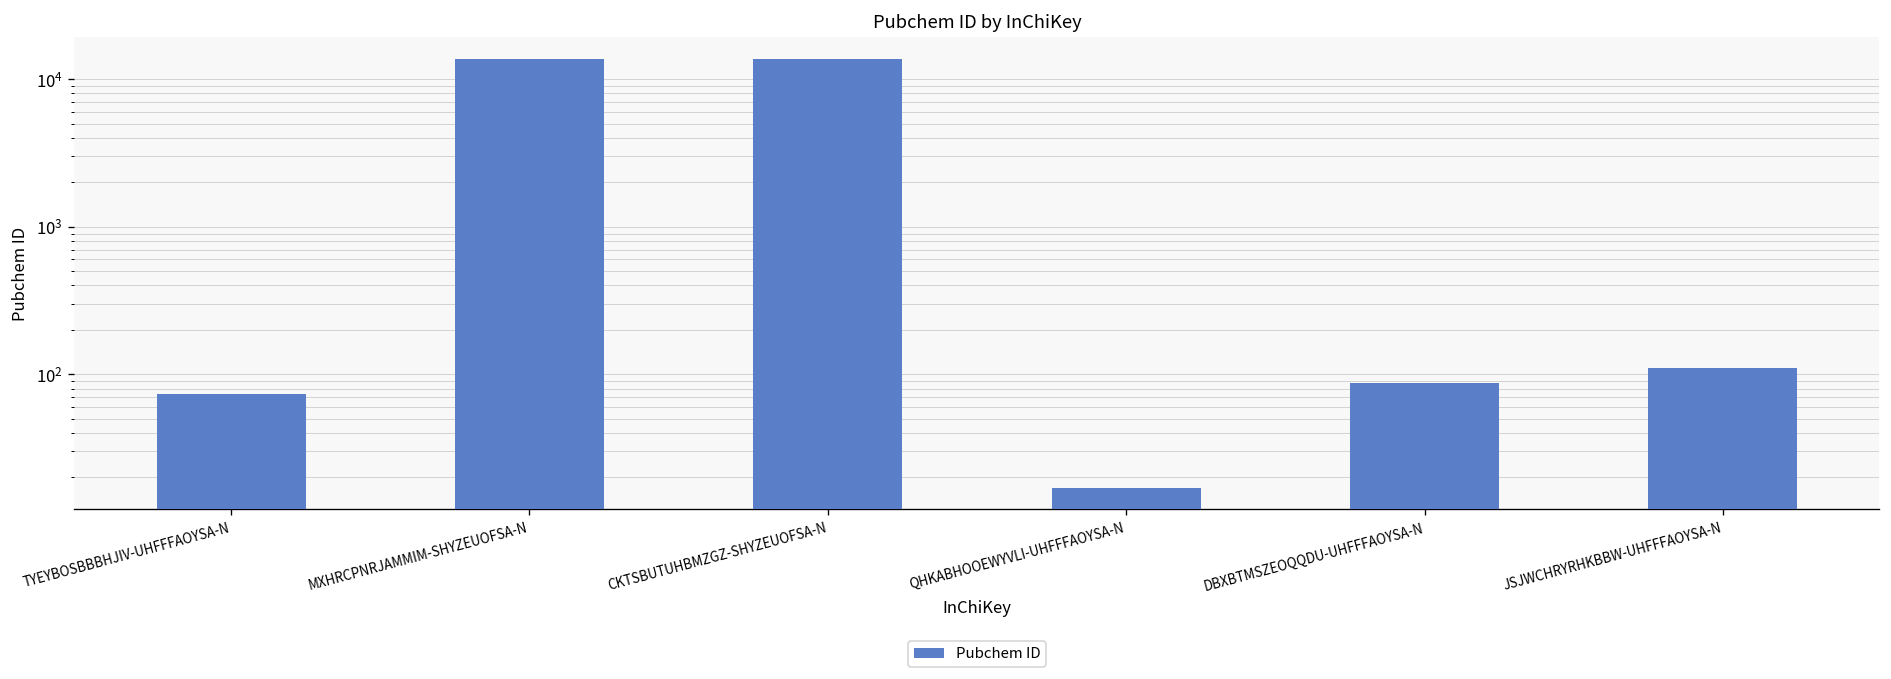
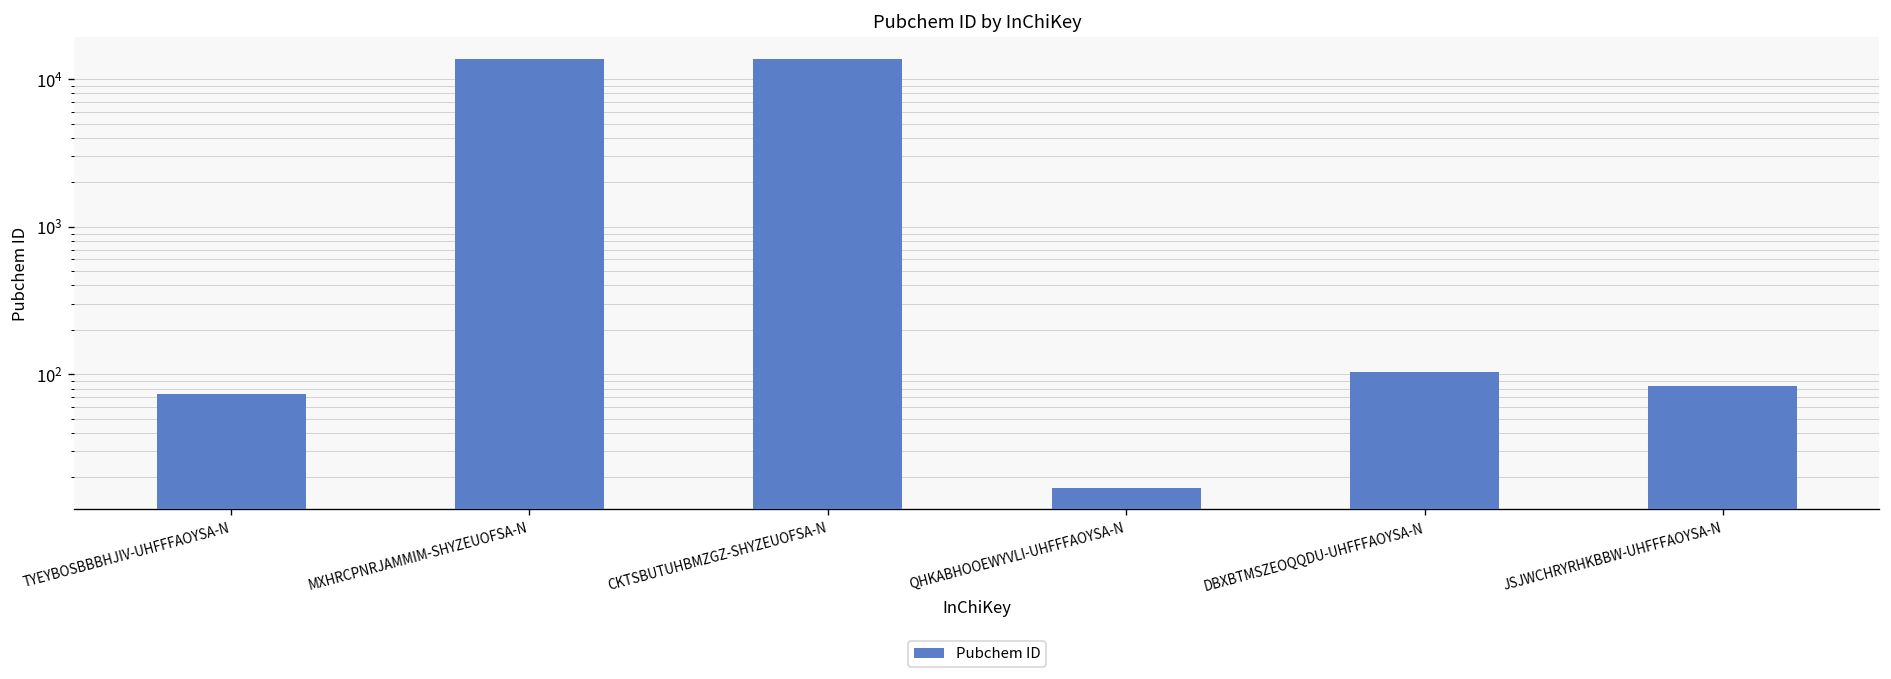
  {
    "TYEYBOSBBBHJIV-UHFFFAOYSA-N": 70,
    "MXHRCPNRJAMMIM-SHYZEUOFSA-N": 14000,
    "CKTSBUTUHBMZGZ-SHYZEUOFSA-N": 14000,
    "QHKABHOOEWYVLI-UHFFFAOYSA-N": 17,
-   "DBXBTMSZEOQQDU-UHFFFAOYSA-N": 90,
-   "JSJWCHRYRHKBBW-UHFFFAOYSA-N": 110
+   "DBXBTMSZEOQQDU-UHFFFAOYSA-N": 100,
+   "JSJWCHRYRHKBBW-UHFFFAOYSA-N": 80
  }
